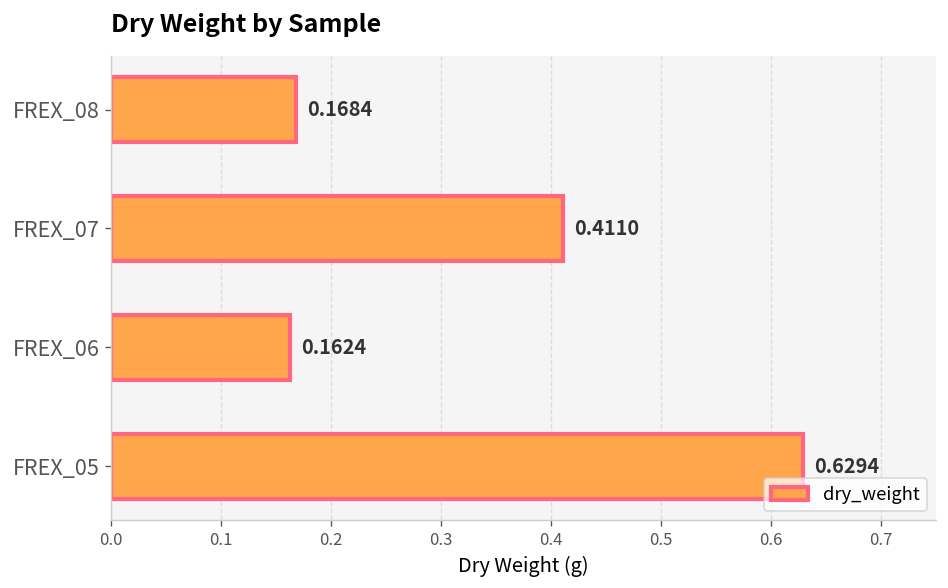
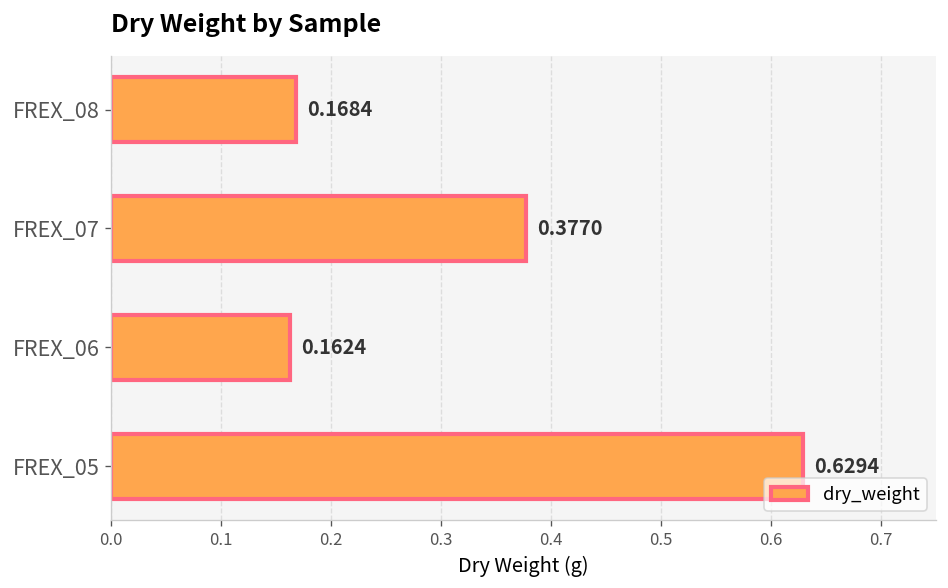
  {
    "FREX_08": 0.1684,
-   "FREX_07": 0.4110,
+   "FREX_07": 0.3770,
    "FREX_06": 0.1624
  }
